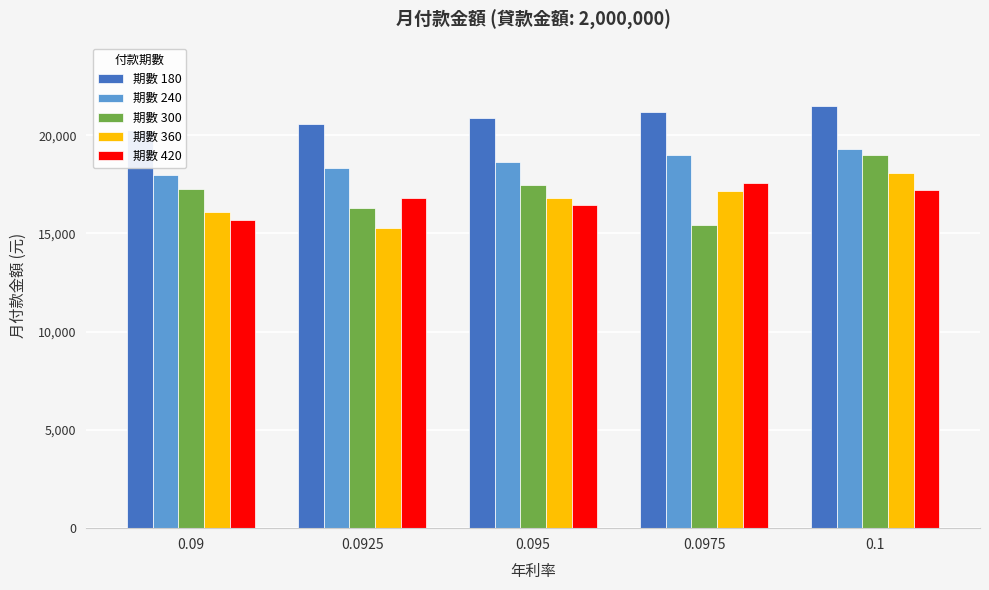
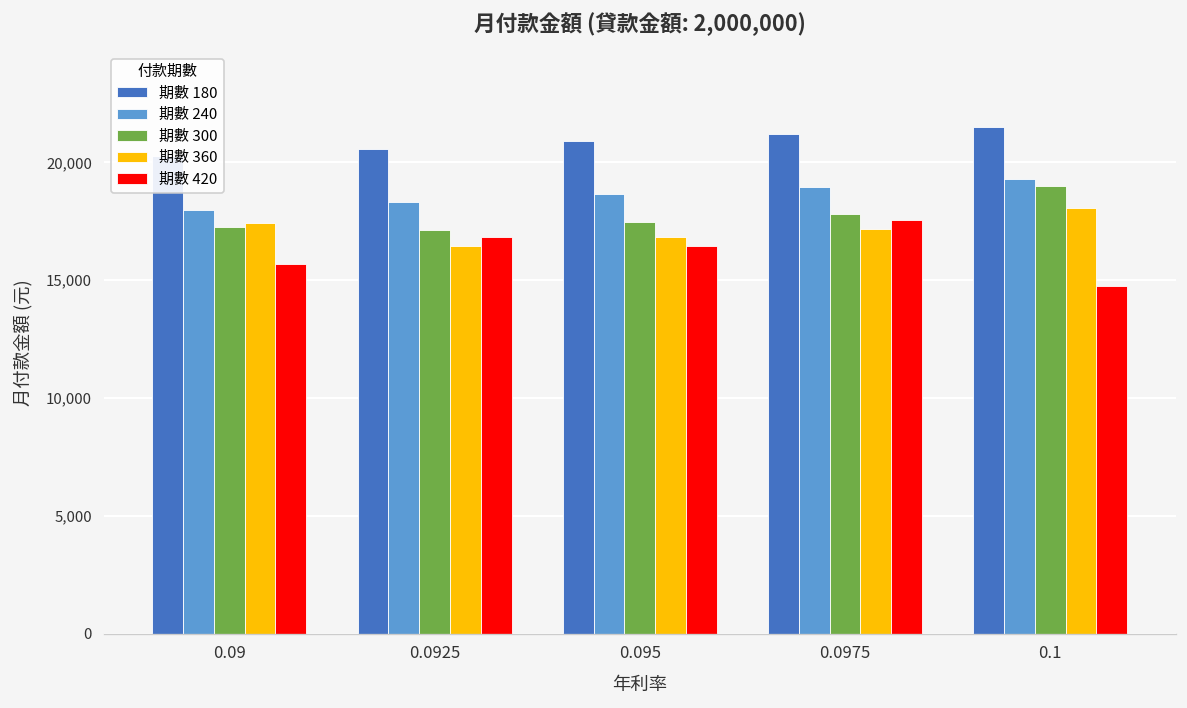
  {
    "期數 300": {
      "0.09": "17,300",
-     "0.0925": "16,300",
+     "0.0925": "17,100",
      "0.095": "17,500",
-     "0.0975": "15,400",
+     "0.0975": "17,800",
      "0.1": "19,000"
    },
    "期數 360": {
-     "0.09": "16,100",
-     "0.0925": "15,300",
+     "0.09": "17,400",
+     "0.0925": "16,500",
      "0.095": "16,800",
      "0.0975": "17,200",
      "0.1": "18,100"
    },
    "期數 420": {
      "0.09": "15,700",
      "0.0925": "16,800",
      "0.095": "16,400",
      "0.0975": "17,600",
-     "0.1": "17,200"
+     "0.1": "14,800"
    }
  }
